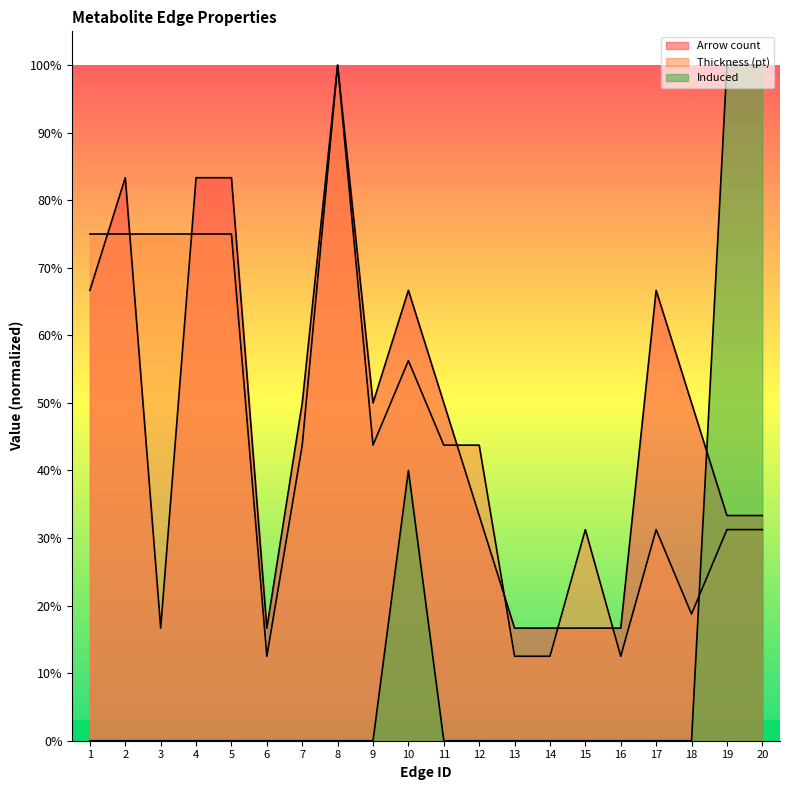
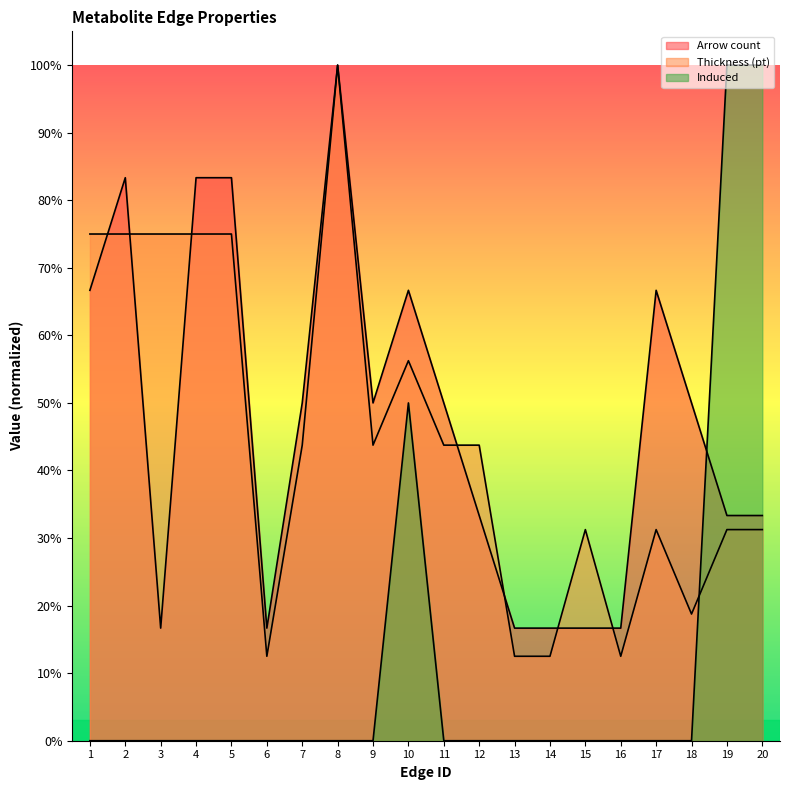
  {
    "Induced": {
-     "10": "40%"
+     "10": "50%"
    }
  }
